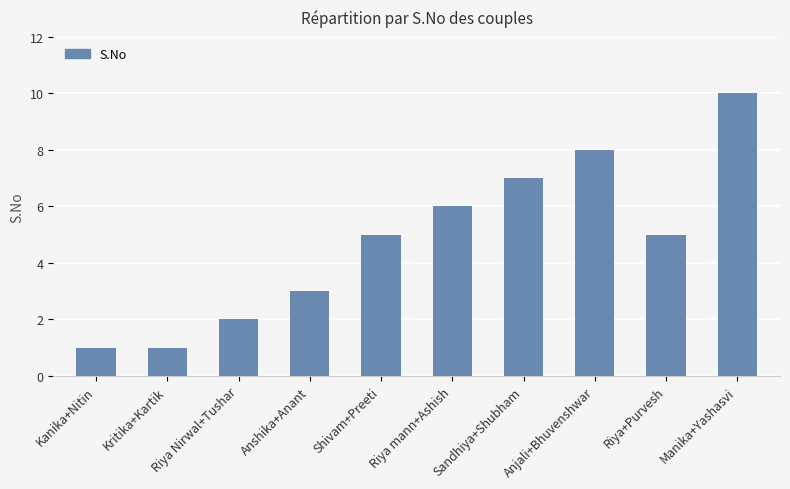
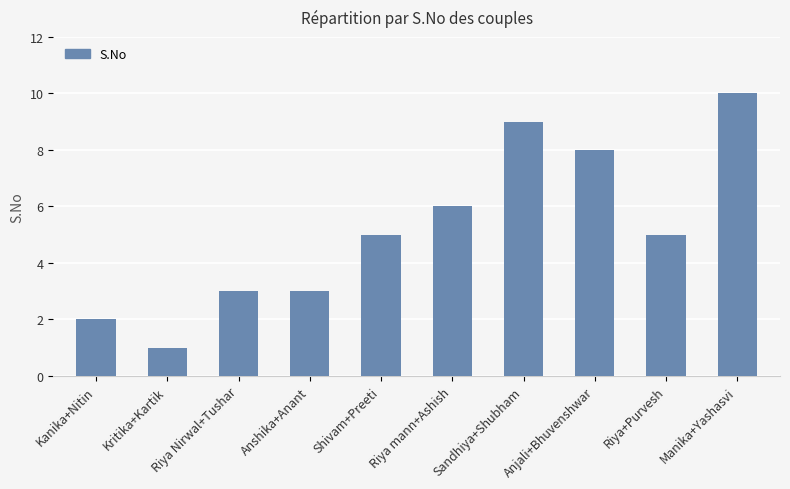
  {
-   "Kanika+Nitin": 1,
+   "Kanika+Nitin": 2,
    "Kritika+Kartik": 1,
-   "Riya Nirwal+Tushar": 2,
+   "Riya Nirwal+Tushar": 3,
    "Anshika+Anant": 3,
    "Shivam+Preeti": 5,
    "Riya mann+Ashish": 6,
-   "Sandhiya+Shubham": 7,
+   "Sandhiya+Shubham": 9,
    "Anjali+Bhuvenshwar": 8,
    "Riya+Purvesh": 5,
    "Manika+Yashasvi": 10
  }
